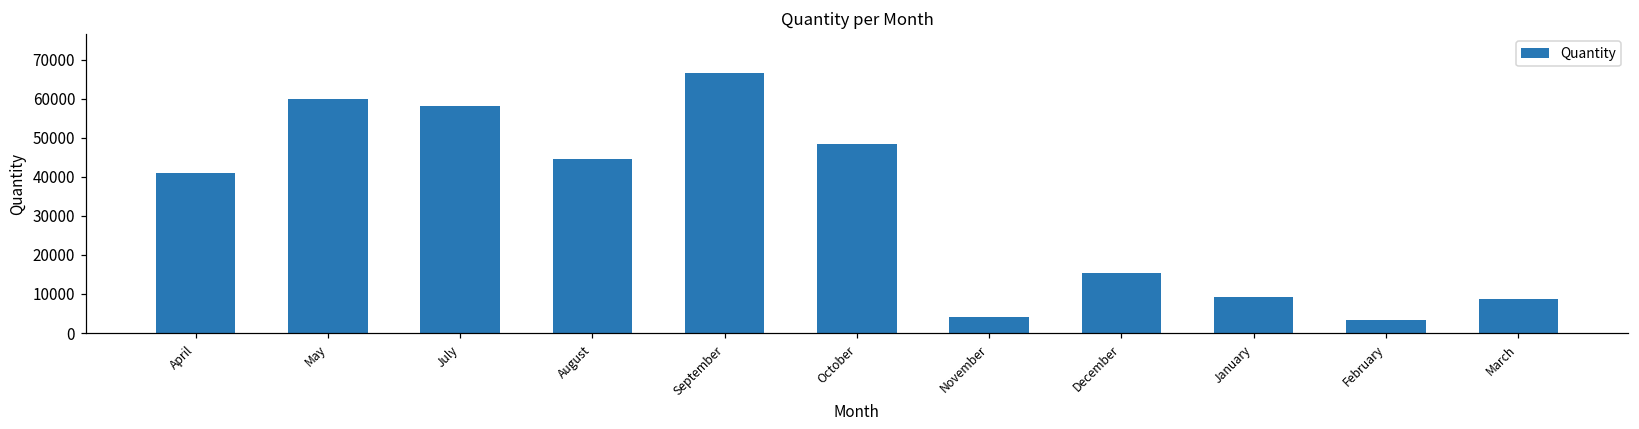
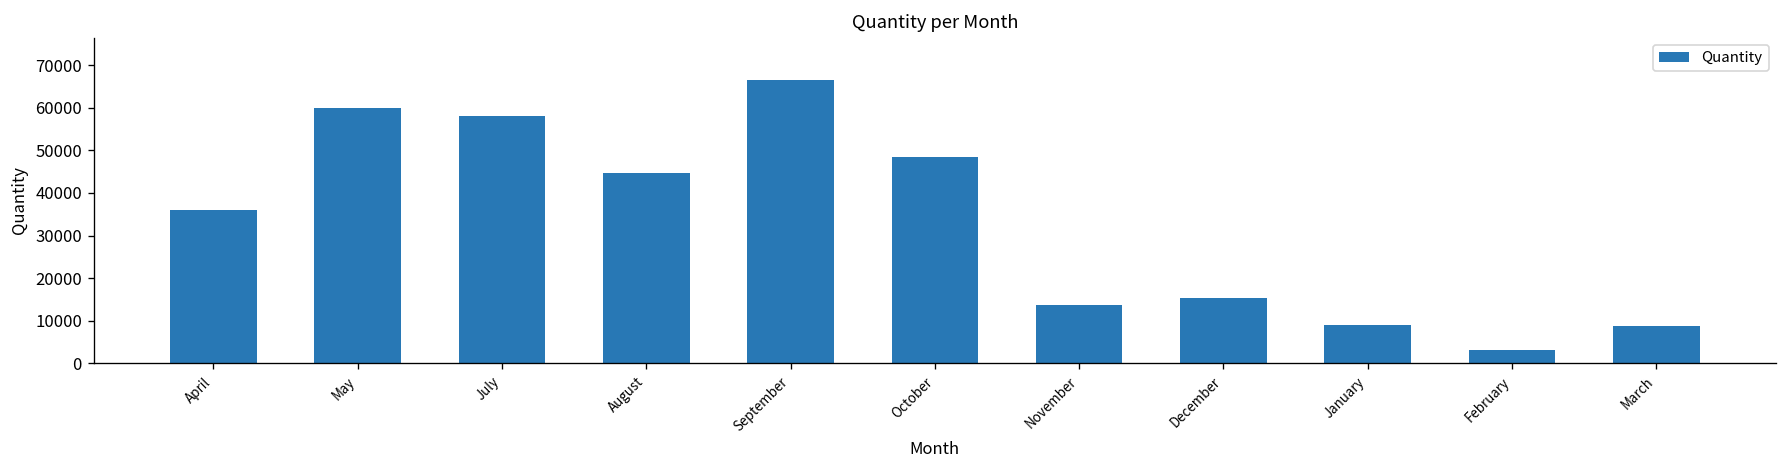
  {
-   "April": 41000,
+   "April": 36000,
    "May": 60000,
    "July": 58000,
    "August": 45000,
    "September": 67000,
    "October": 48000,
-   "November": 4000,
+   "November": 14000,
    "December": 15000,
    "January": 9000,
    "February": 3000,
    "March": 9000
  }
